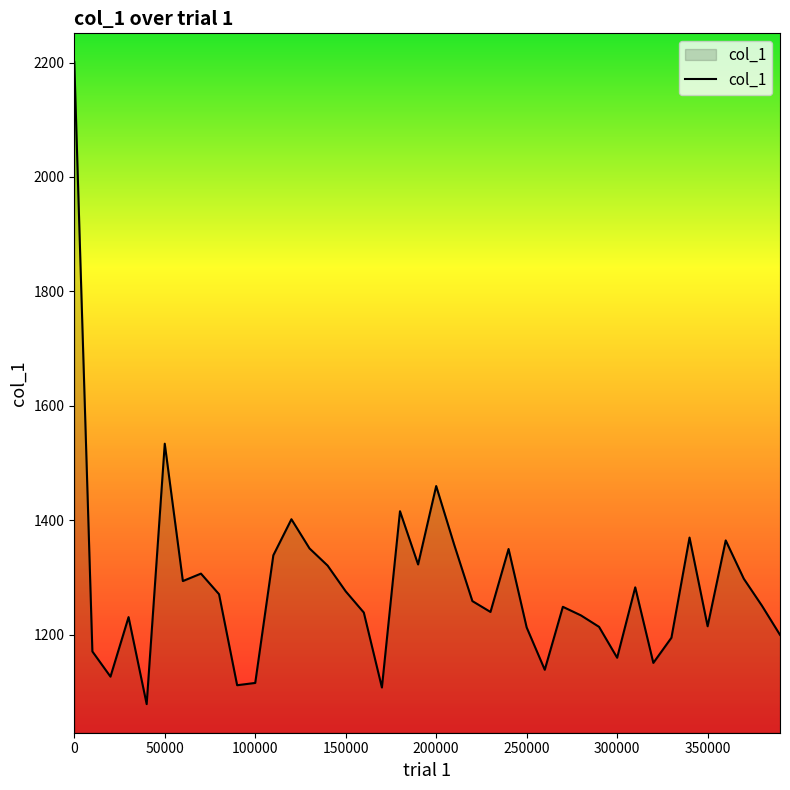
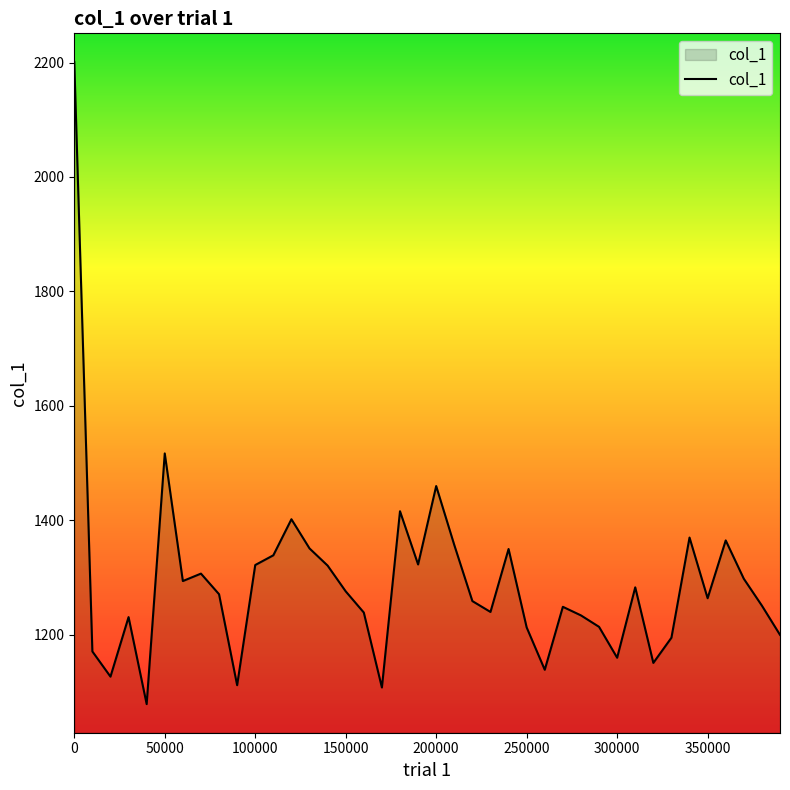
  {
    "0": 2200,
-   "50000": 1530,
-   "100000": 1120,
+   "50000": 1520,
+   "100000": 1320,
    "150000": 1280,
    "200000": 1460,
    "250000": 1210,
    "300000": 1160,
-   "350000": 1220
+   "350000": 1260
  }
